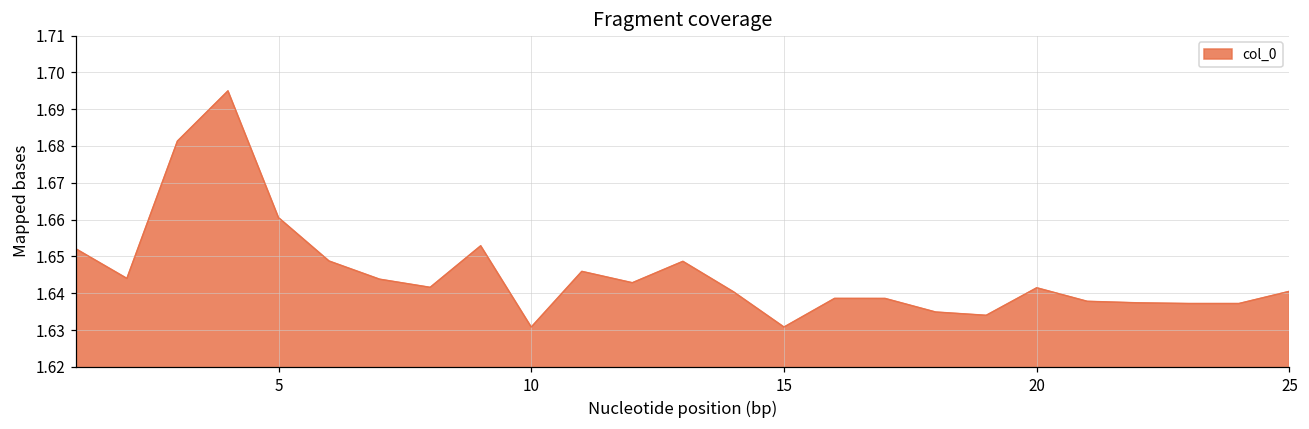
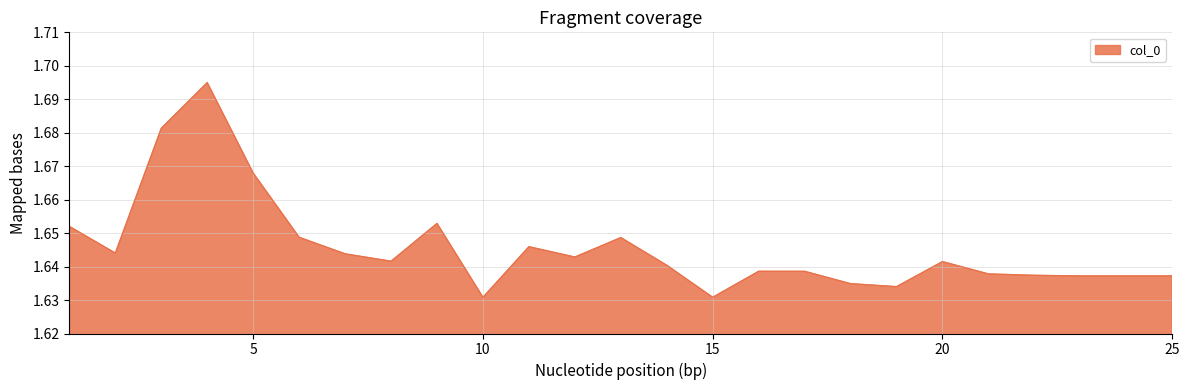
  {
-   "5": 1.661,
+   "5": 1.668,
    "10": 1.631,
    "15": 1.631,
    "20": 1.641,
-   "25": 1.641
+   "25": 1.637
  }
